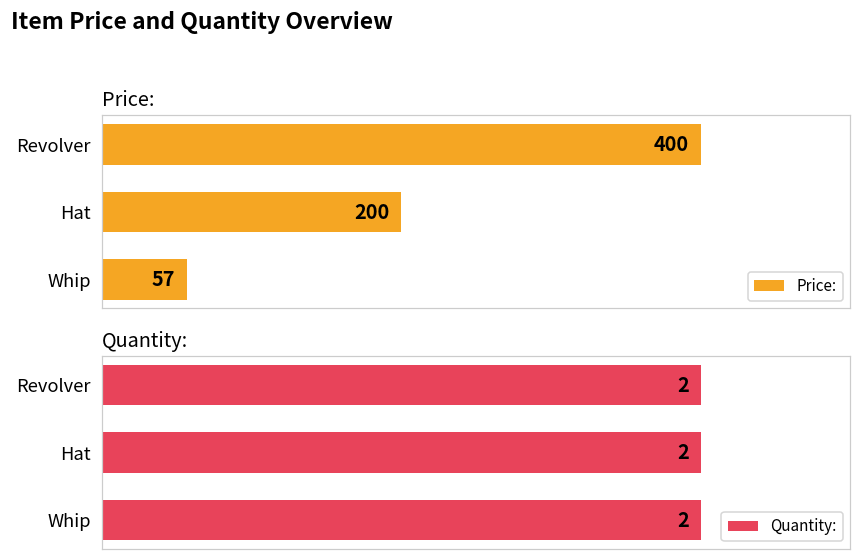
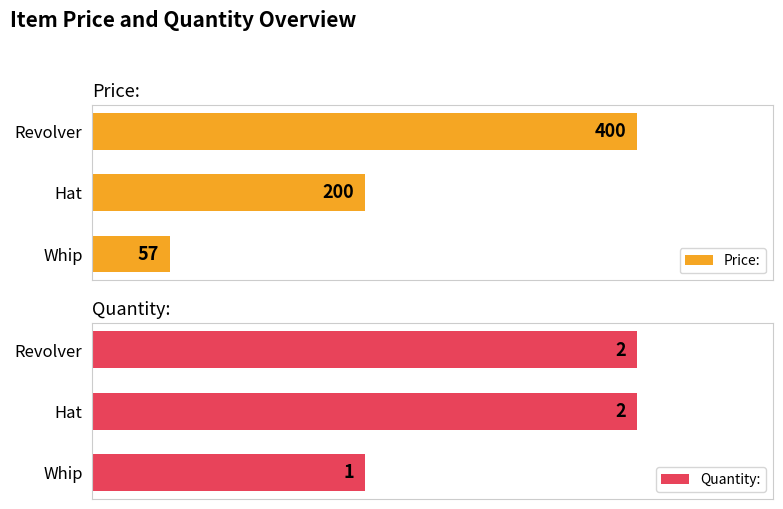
  {
    "Price:": {
      "Revolver": 400,
      "Hat": 200,
      "Whip": 57
    },
    "Quantity:": {
      "Revolver": 2,
      "Hat": 2,
-     "Whip": 2
+     "Whip": 1
    }
  }
